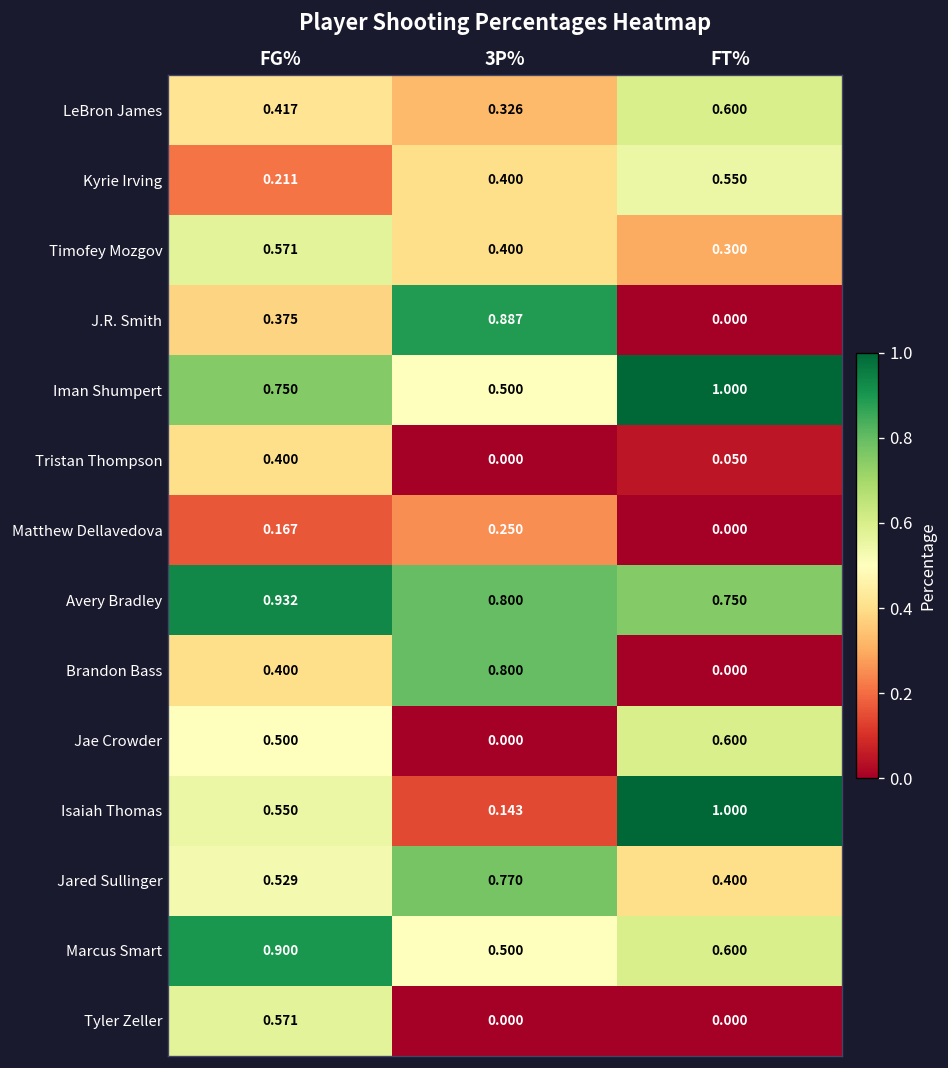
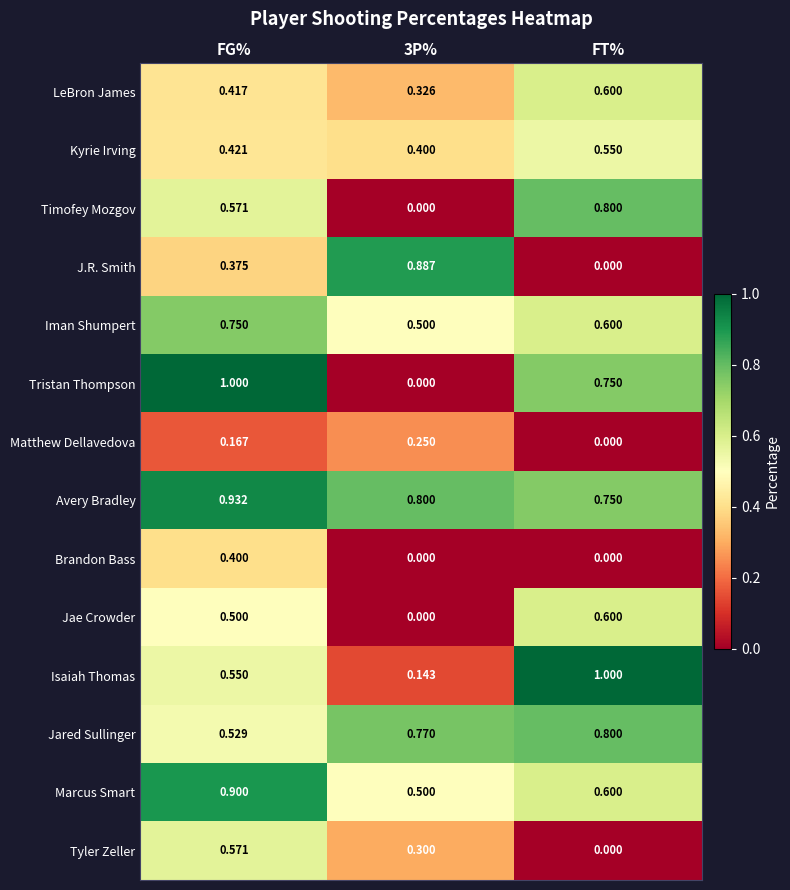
  {
    "LeBron James": {
      "FG%": 0.417,
      "3P%": 0.326,
      "FT%": 0.600
    },
    "Kyrie Irving": {
-     "FG%": 0.211,
+     "FG%": 0.421,
      "3P%": 0.400,
      "FT%": 0.550
    },
    "Timofey Mozgov": {
      "FG%": 0.571,
-     "3P%": 0.400,
-     "FT%": 0.300
+     "3P%": 0.000,
+     "FT%": 0.800
    },
    "J.R. Smith": {
      "FG%": 0.375,
      "3P%": 0.887,
      "FT%": 0.000
    },
    "Iman Shumpert": {
      "FG%": 0.750,
      "3P%": 0.500,
-     "FT%": 1.000
+     "FT%": 0.600
    },
    "Tristan Thompson": {
-     "FG%": 0.400,
+     "FG%": 1.000,
      "3P%": 0.000,
-     "FT%": 0.050
+     "FT%": 0.750
    },
    "Matthew Dellavedova": {
      "FG%": 0.167,
      "3P%": 0.250,
      "FT%": 0.000
    },
    "Avery Bradley": {
      "FG%": 0.932,
      "3P%": 0.800,
      "FT%": 0.750
    },
    "Brandon Bass": {
      "FG%": 0.400,
-     "3P%": 0.800,
+     "3P%": 0.000,
      "FT%": 0.000
    },
    "Jae Crowder": {
      "FG%": 0.500,
      "3P%": 0.000,
      "FT%": 0.600
    },
    "Isaiah Thomas": {
      "FG%": 0.550,
      "3P%": 0.143,
      "FT%": 1.000
    },
    "Jared Sullinger": {
      "FG%": 0.529,
      "3P%": 0.770,
-     "FT%": 0.400
+     "FT%": 0.800
    },
    "Marcus Smart": {
      "FG%": 0.900,
      "3P%": 0.500,
      "FT%": 0.600
    },
    "Tyler Zeller": {
      "FG%": 0.571,
-     "3P%": 0.000,
+     "3P%": 0.300,
      "FT%": 0.000
    }
  }
